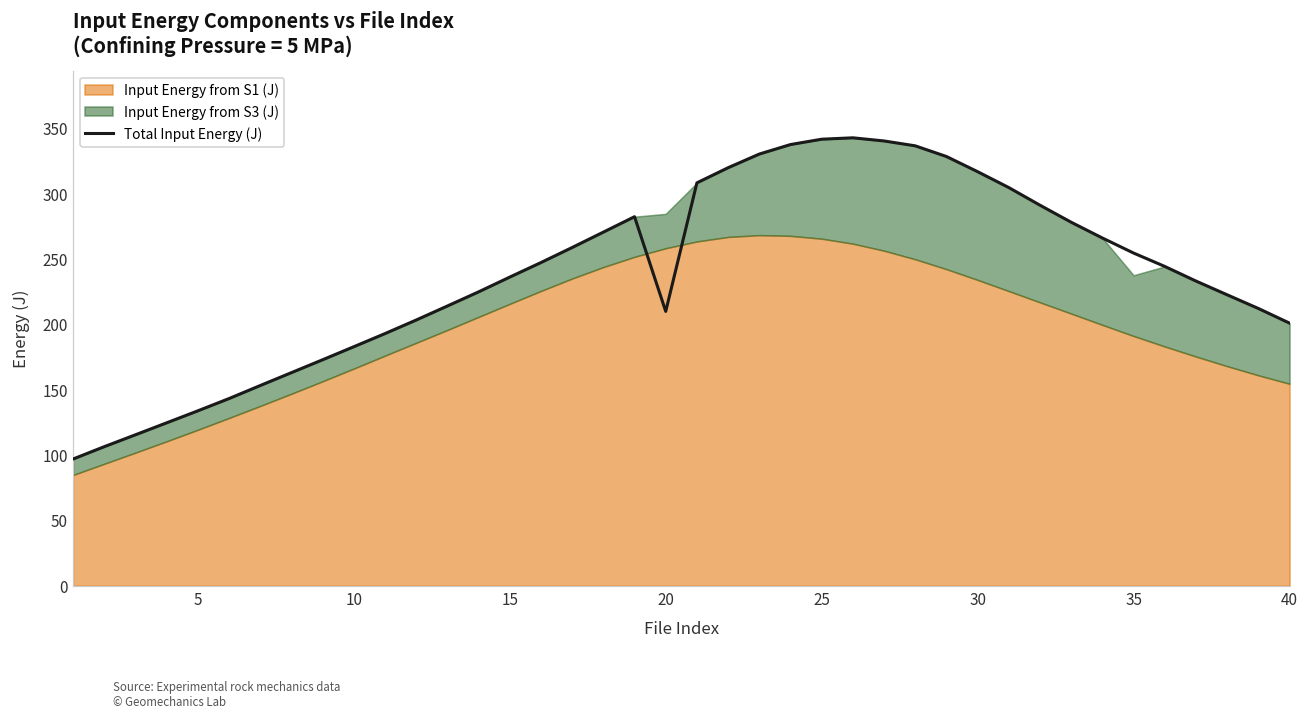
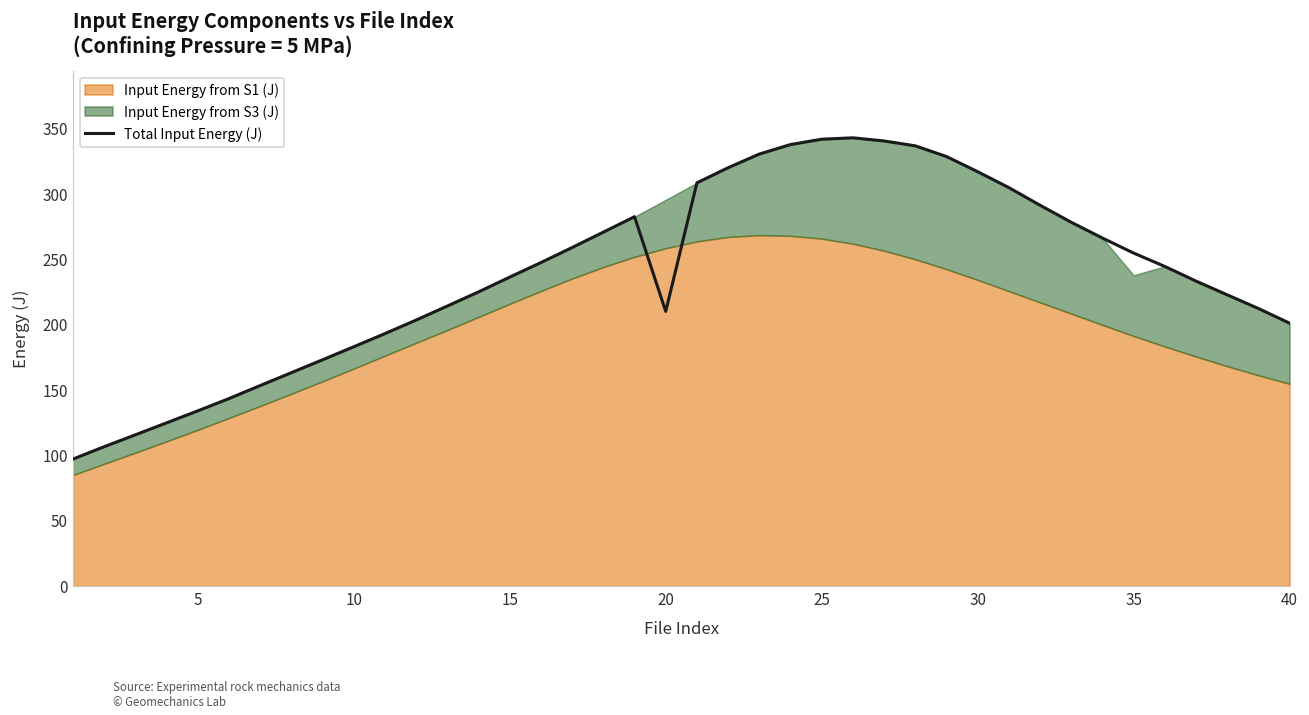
  {
    "Input Energy from S1 (J)": {
      "5": 119,
      "10": 166,
      "15": 216,
      "20": 258,
      "25": 266,
      "30": 234,
      "35": 191,
      "40": 155
    },
    "Total Input Energy (J)": {
      "20": 210,
      "35": 255
    },
    "Input Energy from S3 (J)": {
-     "20": 26,
+     "20": 37,
      "35": 46
    }
  }
